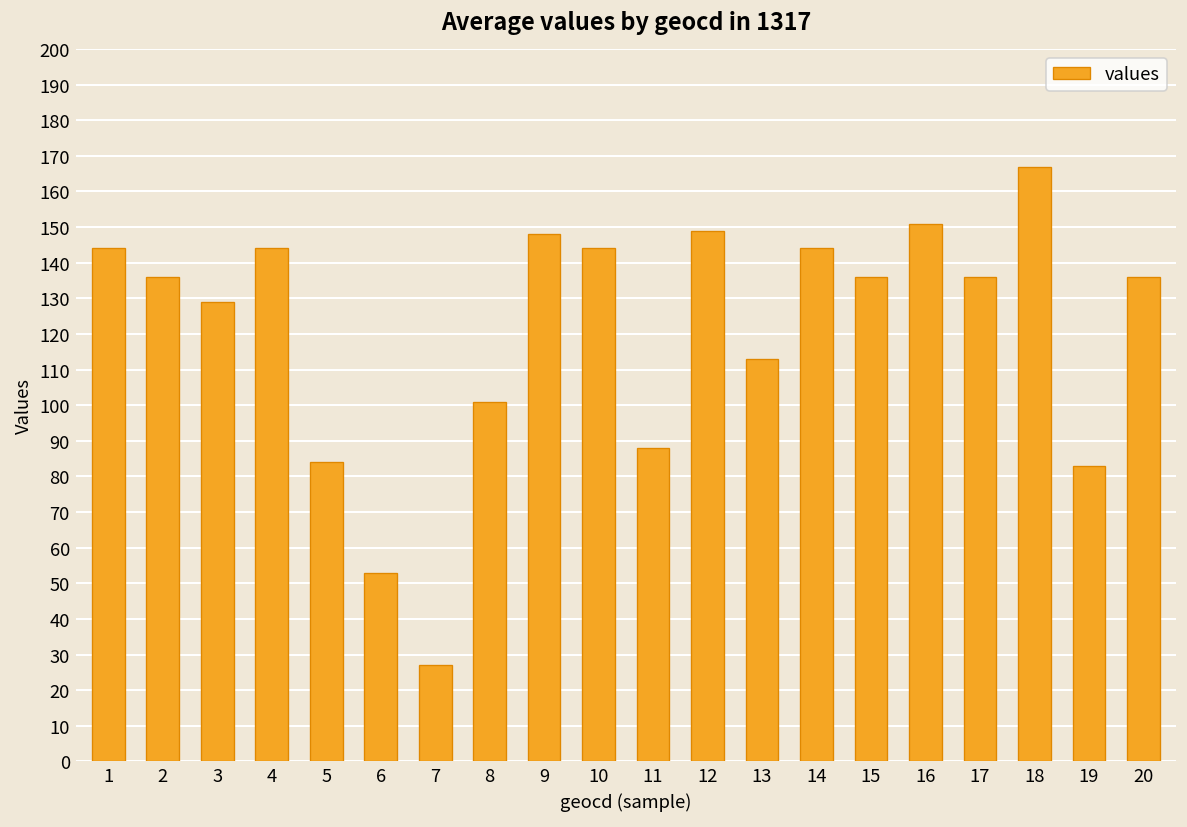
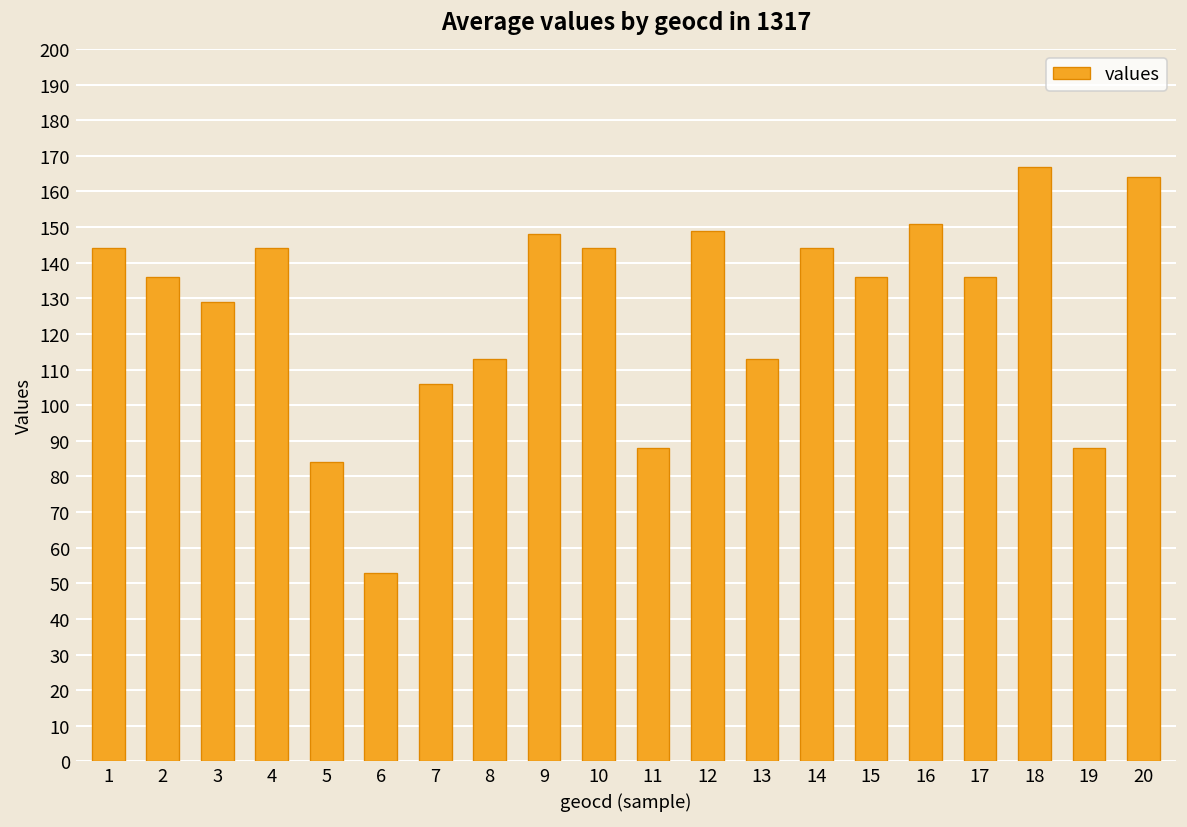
  {
    "1": 144,
    "2": 136,
    "3": 129,
    "4": 144,
    "5": 84,
    "6": 53,
-   "7": 27,
-   "8": 101,
+   "7": 106,
+   "8": 113,
    "9": 148,
    "10": 144,
    "11": 88,
    "12": 149,
    "13": 113,
    "14": 144,
    "15": 136,
    "16": 151,
    "17": 136,
    "18": 167,
-   "19": 83,
-   "20": 136
+   "19": 88,
+   "20": 164
  }
